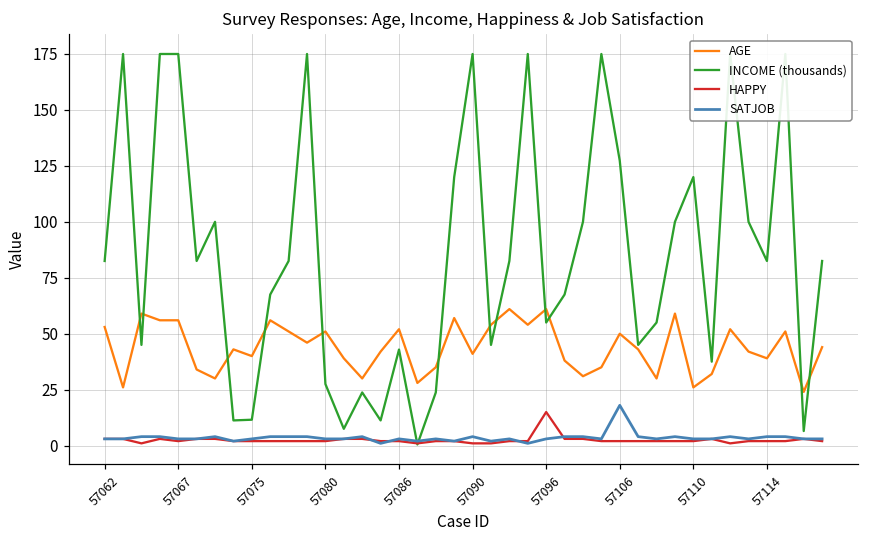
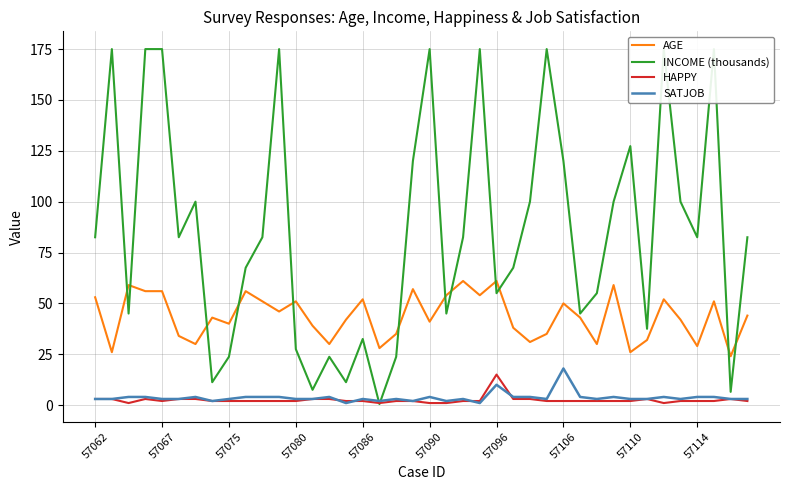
  {
    "AGE": {
      "57062": 53,
      "57067": 56,
      "57075": 40,
      "57080": 51,
      "57086": 52,
      "57090": 41,
      "57096": 61,
      "57106": 50,
      "57110": 26,
-     "57114": 39
+     "57114": 29
    },
    "INCOME (thousands)": {
      "57062": 83,
      "57067": 175,
-     "57075": 12,
+     "57075": 24,
      "57080": 28,
-     "57086": 43,
+     "57086": 33,
      "57090": 175,
      "57096": 55,
-     "57106": 127,
-     "57110": 120,
+     "57106": 120,
+     "57110": 127,
      "57114": 83
    },
    "HAPPY": {
      "57090": 1,
      "57096": 15,
      "57106": 2,
      "57114": 2
    },
    "SATJOB": {
      "57090": 4,
-     "57096": 3,
+     "57096": 10,
      "57106": 18,
      "57114": 4
    }
  }
